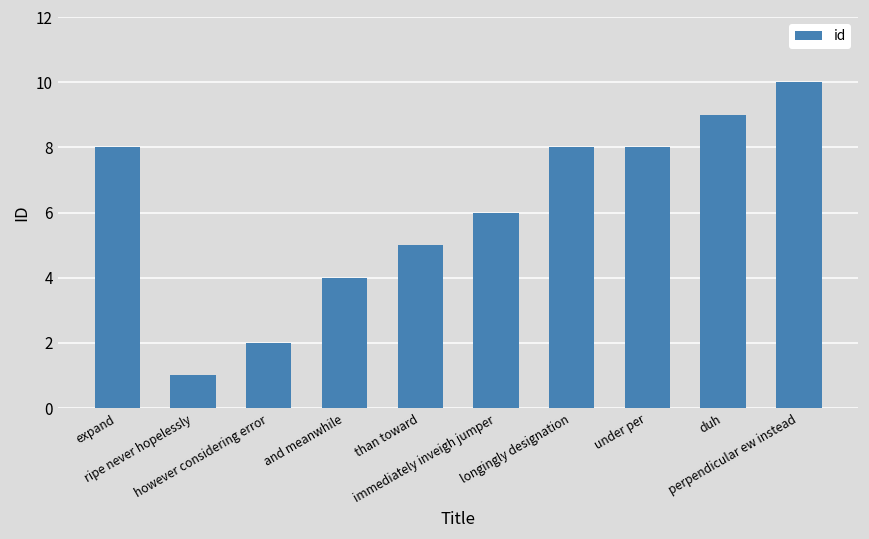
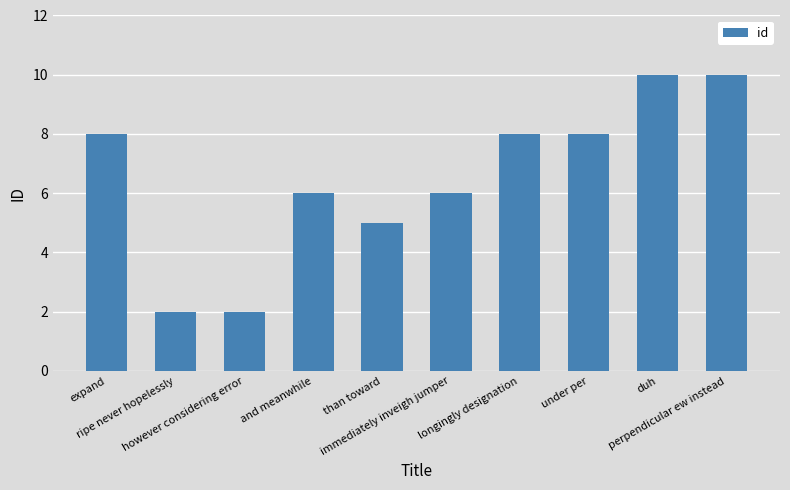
  {
    "expand": 8,
-   "ripe never hopelessly": 1,
+   "ripe never hopelessly": 2,
    "however considering error": 2,
-   "and meanwhile": 4,
+   "and meanwhile": 6,
    "than toward": 5,
    "immediately inveigh jumper": 6,
    "longingly designation": 8,
    "under per": 8,
-   "duh": 9,
+   "duh": 10,
    "perpendicular ew instead": 10
  }
